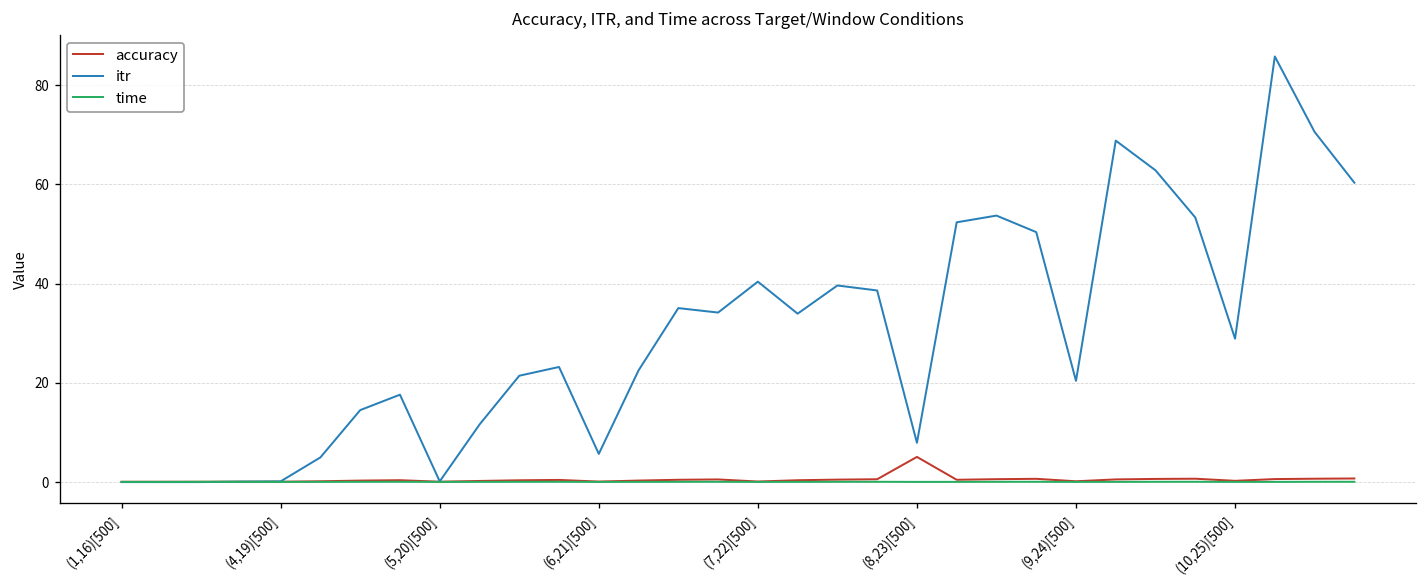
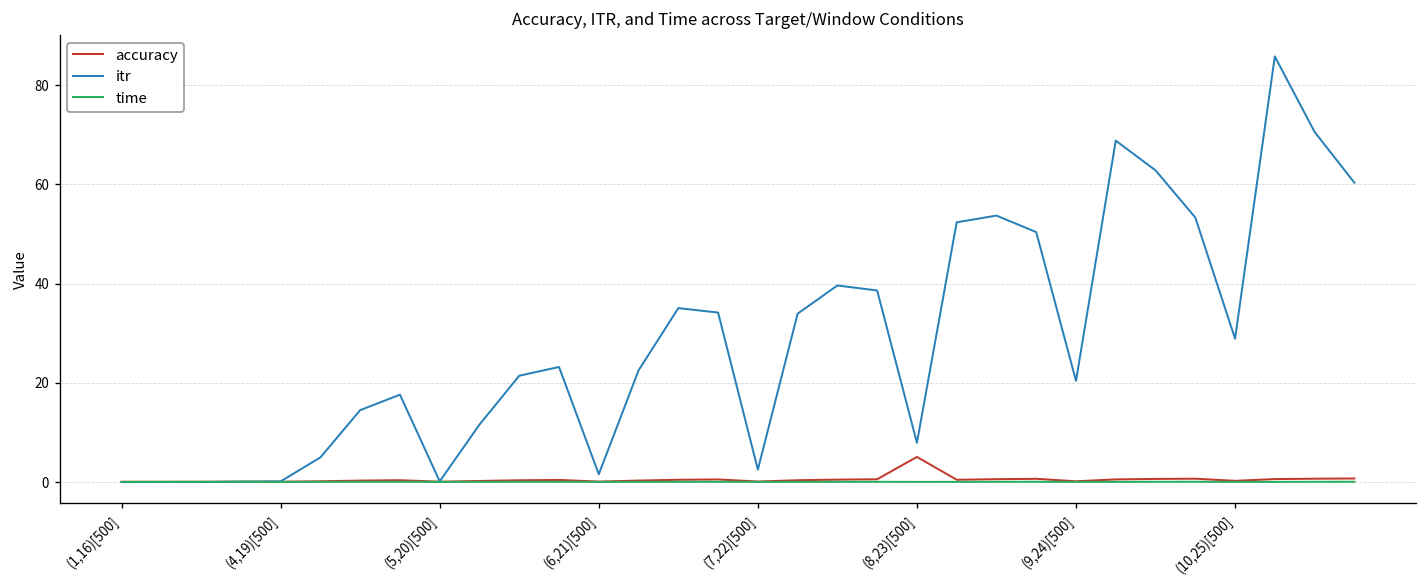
  {
    "accuracy": {
      "(8,23)[500]": 5
    },
    "itr": {
-     "(6,21)[500]": 6,
-     "(7,22)[500]": 40,
+     "(6,21)[500]": 2,
+     "(7,22)[500]": 3,
      "(8,23)[500]": 8,
      "(9,24)[500]": 20,
      "(10,25)[500]": 29
    },
    "time": {
      "(8,23)[500]": 0
    }
  }
